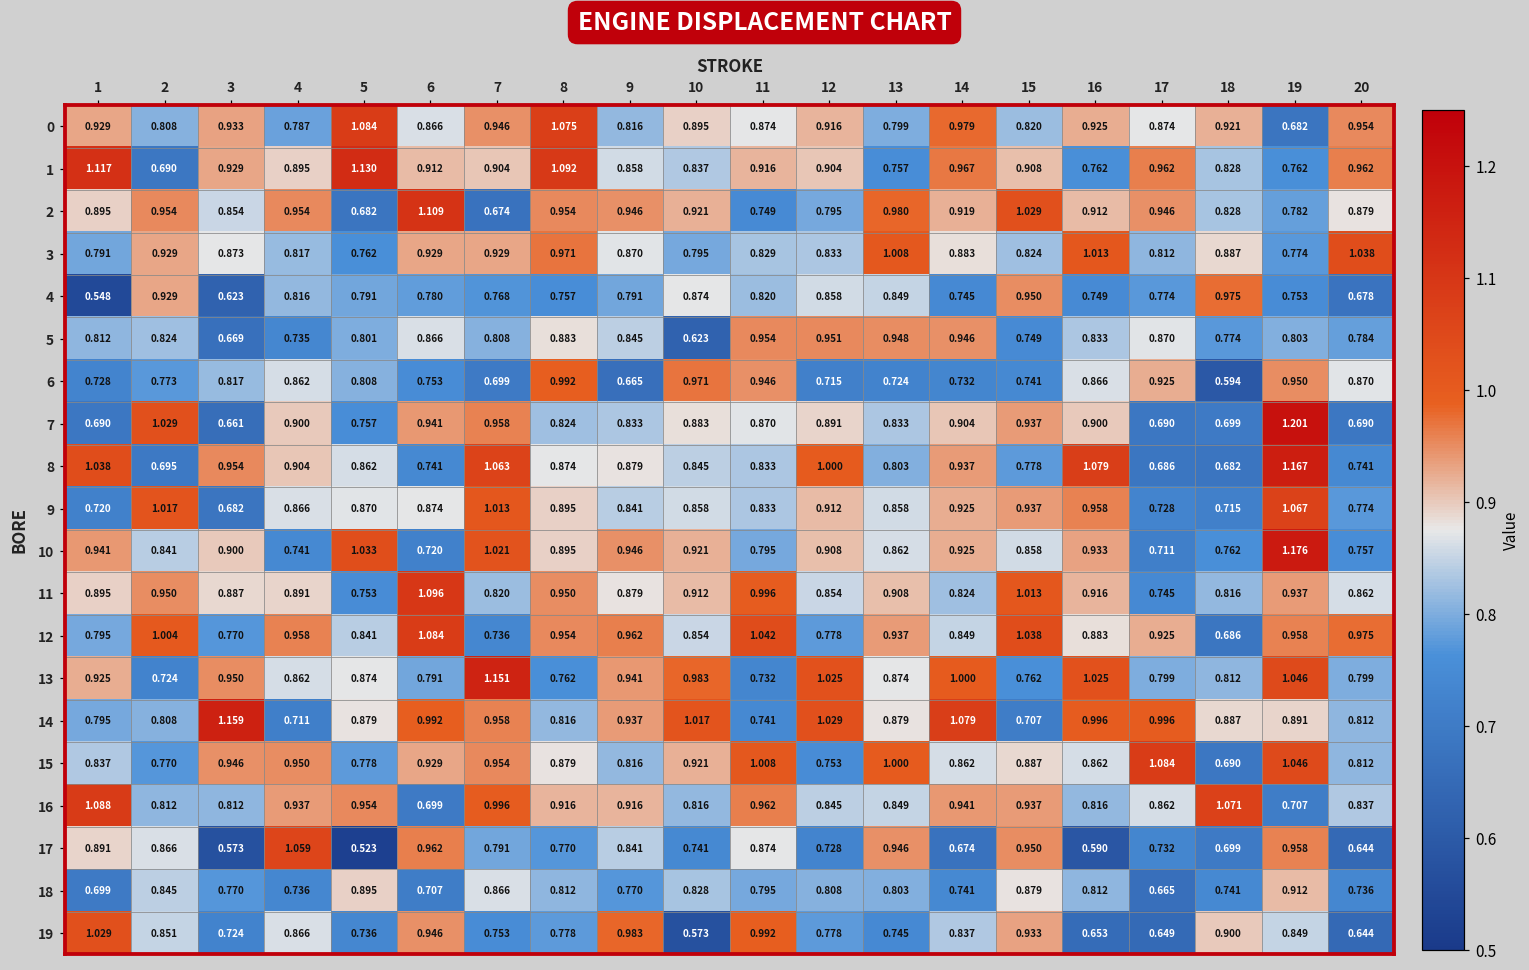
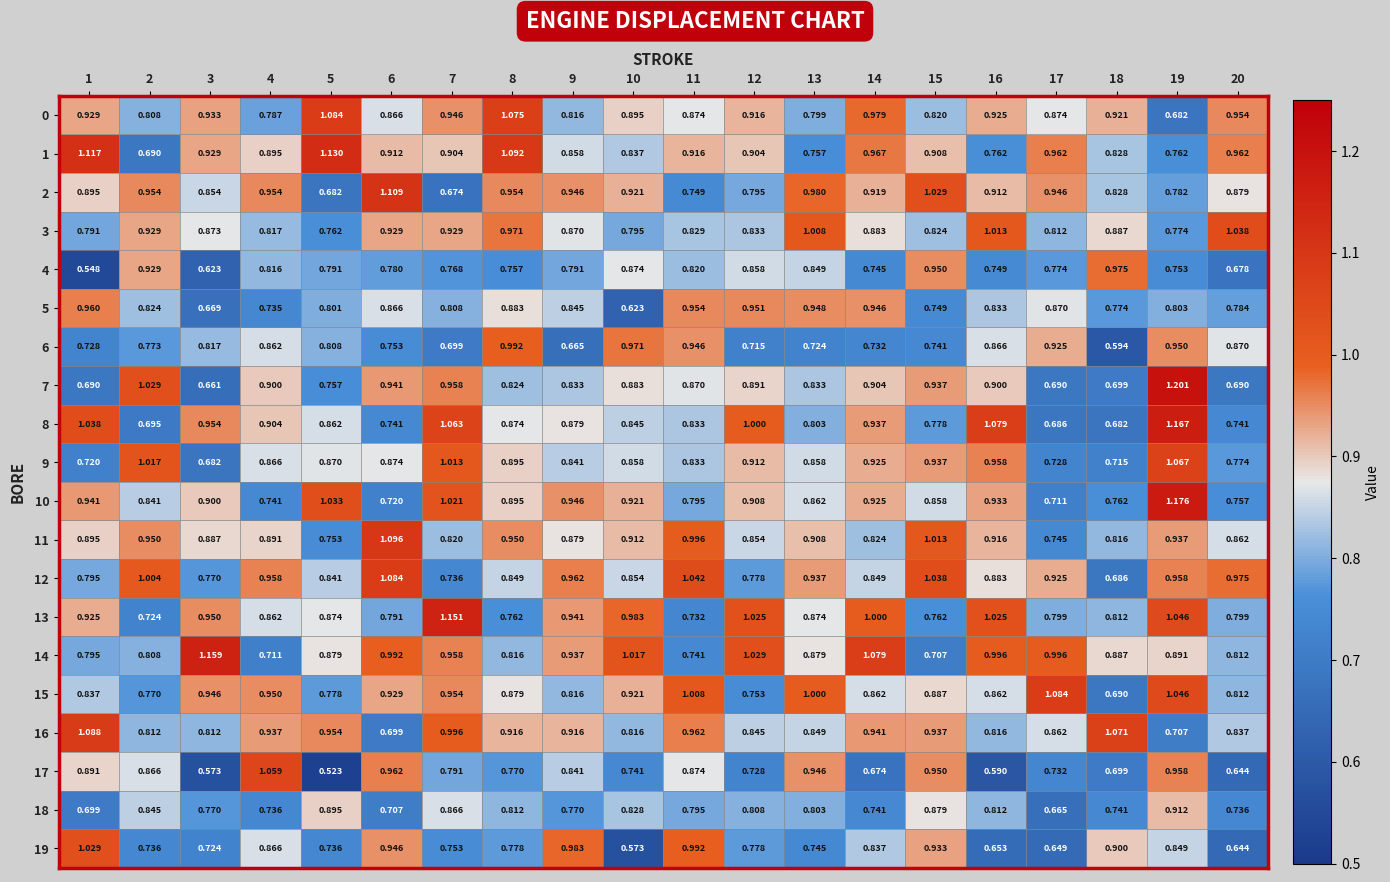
  {
    "5": {
-     "1": 0.812,
+     "1": 0.960,
      "2": 0.824,
      "3": 0.669,
      "4": 0.735,
      "5": 0.801,
      "6": 0.866,
      "7": 0.808,
      "8": 0.883,
      "9": 0.845,
      "10": 0.623,
      "11": 0.954,
      "12": 0.951,
      "13": 0.948,
      "14": 0.946,
      "15": 0.749,
      "16": 0.833,
      "17": 0.870,
      "18": 0.774,
      "19": 0.803,
      "20": 0.784
    },
    "12": {
      "1": 0.795,
      "2": 1.004,
      "3": 0.770,
      "4": 0.958,
      "5": 0.841,
      "6": 1.084,
      "7": 0.736,
-     "8": 0.954,
+     "8": 0.849,
      "9": 0.962,
      "10": 0.854,
      "11": 1.042,
      "12": 0.778,
      "13": 0.937,
      "14": 0.849,
      "15": 1.038,
      "16": 0.883,
      "17": 0.925,
      "18": 0.686,
      "19": 0.958,
      "20": 0.975
    },
    "19": {
      "1": 1.029,
-     "2": 0.851,
+     "2": 0.736,
      "3": 0.724,
      "4": 0.866,
      "5": 0.736,
      "6": 0.946,
      "7": 0.753,
      "8": 0.778,
      "9": 0.983,
      "10": 0.573,
      "11": 0.992,
      "12": 0.778,
      "13": 0.745,
      "14": 0.837,
      "15": 0.933,
      "16": 0.653,
      "17": 0.649,
      "18": 0.900,
      "19": 0.849,
      "20": 0.644
    }
  }
